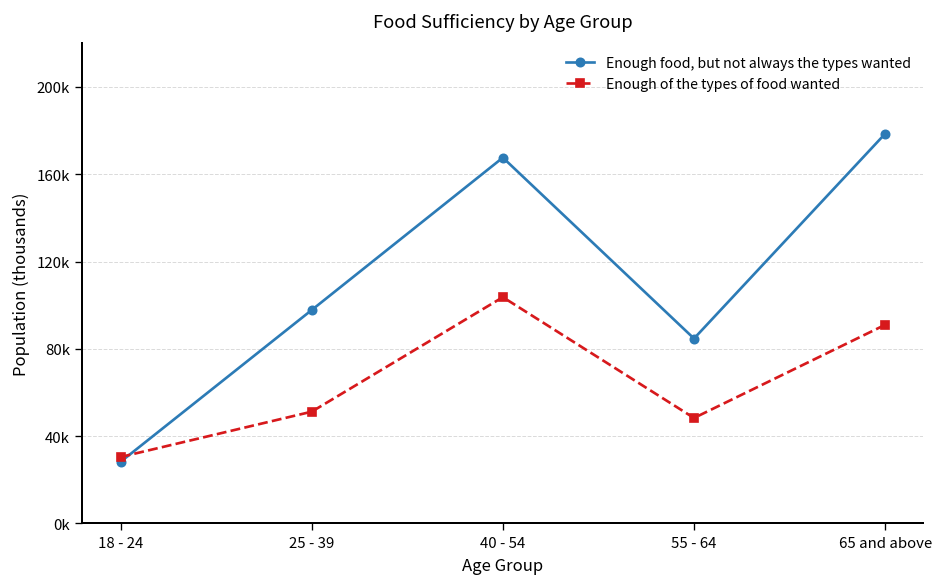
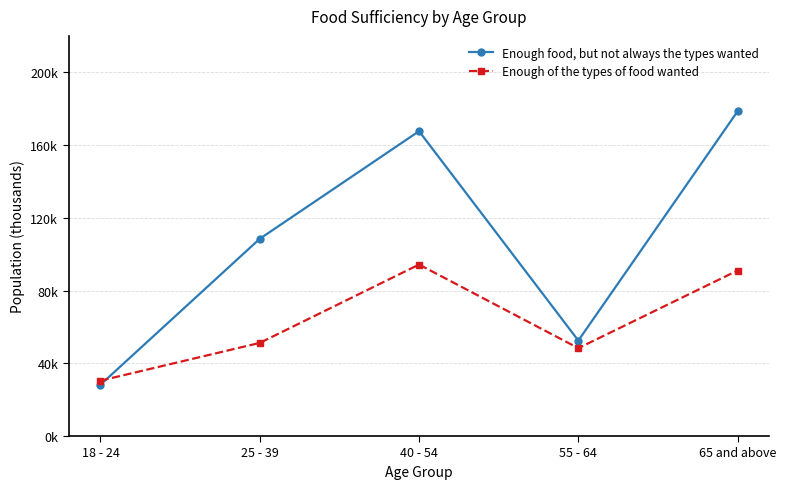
  {
    "Enough food, but not always the types wanted": {
      "18 - 24": 28000,
-     "25 - 39": 98000,
+     "25 - 39": 108000,
      "40 - 54": 168000,
-     "55 - 64": 85000,
+     "55 - 64": 52000,
      "65 and above": 179000
    },
    "Enough of the types of food wanted": {
      "18 - 24": 30000,
      "25 - 39": 51000,
-     "40 - 54": 104000,
+     "40 - 54": 94000,
      "55 - 64": 48000,
      "65 and above": 91000
    }
  }
